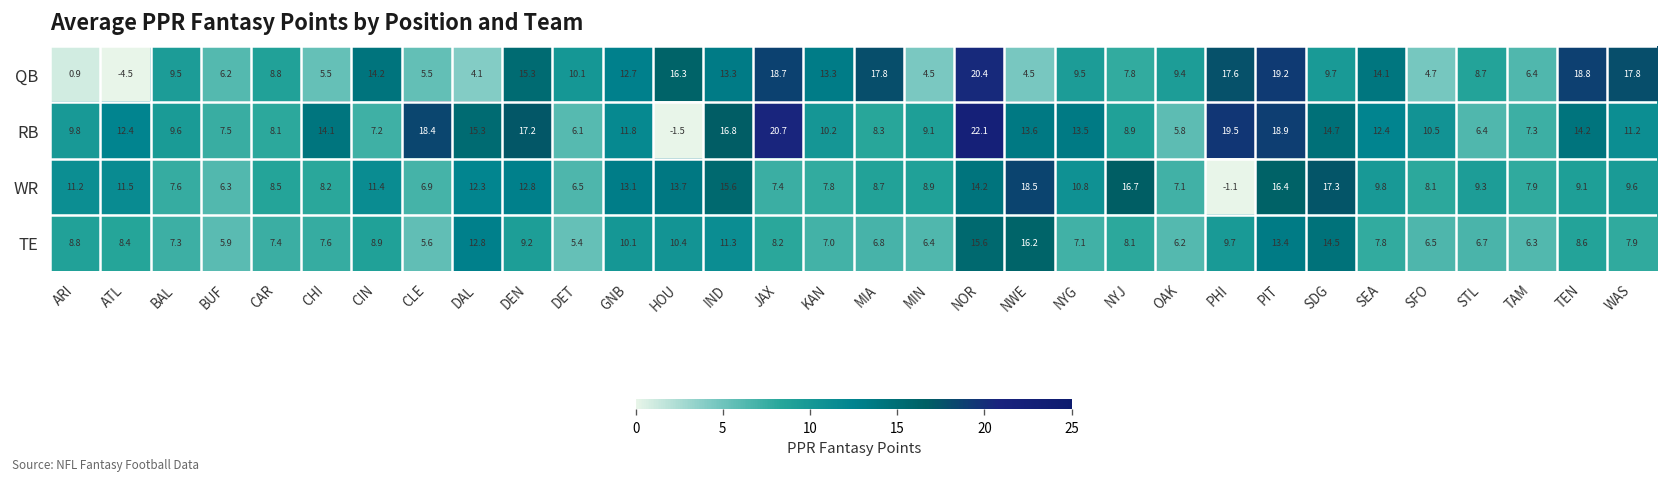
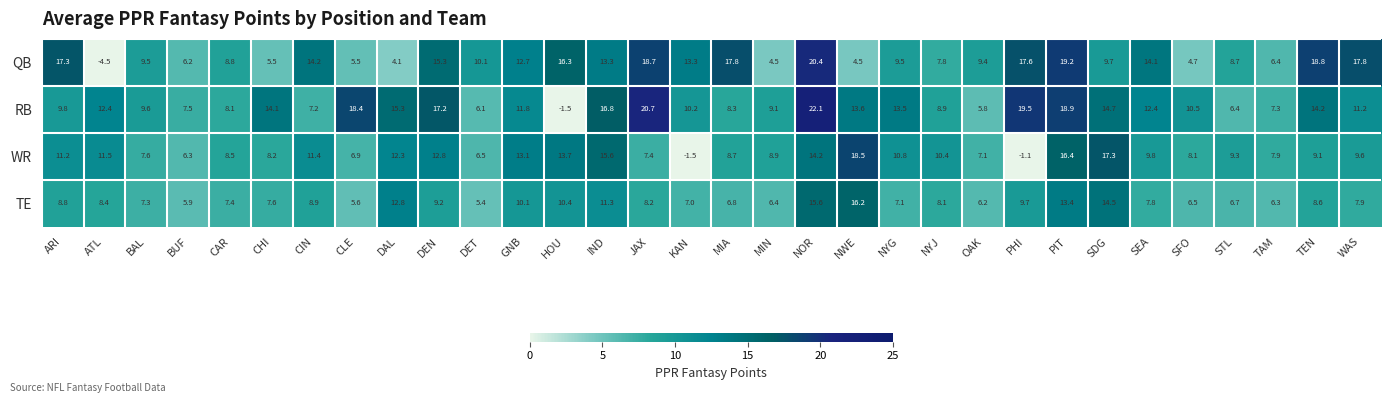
  {
    "QB": {
-     "ARI": 0.9,
+     "ARI": 17.3,
      "ATL": -4.5,
      "BAL": 9.5,
      "BUF": 6.2,
      "CAR": 8.8,
      "CHI": 5.5,
      "CIN": 14.2,
      "CLE": 5.5,
      "DAL": 4.1,
      "DEN": 15.3,
      "DET": 10.1,
      "GNB": 12.7,
      "HOU": 16.3,
      "IND": 13.3,
      "JAX": 18.7,
      "KAN": 13.3,
      "MIA": 17.8,
      "MIN": 4.5,
      "NOR": 20.4,
      "NWE": 4.5,
      "NYG": 9.5,
      "NYJ": 7.8,
      "OAK": 9.4,
      "PHI": 17.6,
      "PIT": 19.2,
      "SDG": 9.7,
      "SEA": 14.1,
      "SFO": 4.7,
      "STL": 8.7,
      "TAM": 6.4,
      "TEN": 18.8,
      "WAS": 17.8
    },
    "RB": {
      "ARI": 9.8,
      "ATL": 12.4,
      "BAL": 9.6,
      "BUF": 7.5,
      "CAR": 8.1,
      "CHI": 14.1,
      "CIN": 7.2,
      "CLE": 18.4,
      "DAL": 15.3,
      "DEN": 17.2,
      "DET": 6.1,
      "GNB": 11.8,
      "HOU": -1.5,
      "IND": 16.8,
      "JAX": 20.7,
      "KAN": 10.2,
      "MIA": 8.3,
      "MIN": 9.1,
      "NOR": 22.1,
      "NWE": 13.6,
      "NYG": 13.5,
      "NYJ": 8.9,
      "OAK": 5.8,
      "PHI": 19.5,
      "PIT": 18.9,
      "SDG": 14.7,
      "SEA": 12.4,
      "SFO": 10.5,
      "STL": 6.4,
      "TAM": 7.3,
      "TEN": 14.2,
      "WAS": 11.2
    },
    "WR": {
      "ARI": 11.2,
      "ATL": 11.5,
      "BAL": 7.6,
      "BUF": 6.3,
      "CAR": 8.5,
      "CHI": 8.2,
      "CIN": 11.4,
      "CLE": 6.9,
      "DAL": 12.3,
      "DEN": 12.8,
      "DET": 6.5,
      "GNB": 13.1,
      "HOU": 13.7,
      "IND": 15.6,
      "JAX": 7.4,
-     "KAN": 7.8,
+     "KAN": -1.5,
      "MIA": 8.7,
      "MIN": 8.9,
      "NOR": 14.2,
      "NWE": 18.5,
      "NYG": 10.8,
-     "NYJ": 16.7,
+     "NYJ": 10.4,
      "OAK": 7.1,
      "PHI": -1.1,
      "PIT": 16.4,
      "SDG": 17.3,
      "SEA": 9.8,
      "SFO": 8.1,
      "STL": 9.3,
      "TAM": 7.9,
      "TEN": 9.1,
      "WAS": 9.6
    },
    "TE": {
      "ARI": 8.8,
      "ATL": 8.4,
      "BAL": 7.3,
      "BUF": 5.9,
      "CAR": 7.4,
      "CHI": 7.6,
      "CIN": 8.9,
      "CLE": 5.6,
      "DAL": 12.8,
      "DEN": 9.2,
      "DET": 5.4,
      "GNB": 10.1,
      "HOU": 10.4,
      "IND": 11.3,
      "JAX": 8.2,
      "KAN": 7.0,
      "MIA": 6.8,
      "MIN": 6.4,
      "NOR": 15.6,
      "NWE": 16.2,
      "NYG": 7.1,
      "NYJ": 8.1,
      "OAK": 6.2,
      "PHI": 9.7,
      "PIT": 13.4,
      "SDG": 14.5,
      "SEA": 7.8,
      "SFO": 6.5,
      "STL": 6.7,
      "TAM": 6.3,
      "TEN": 8.6,
      "WAS": 7.9
    }
  }
